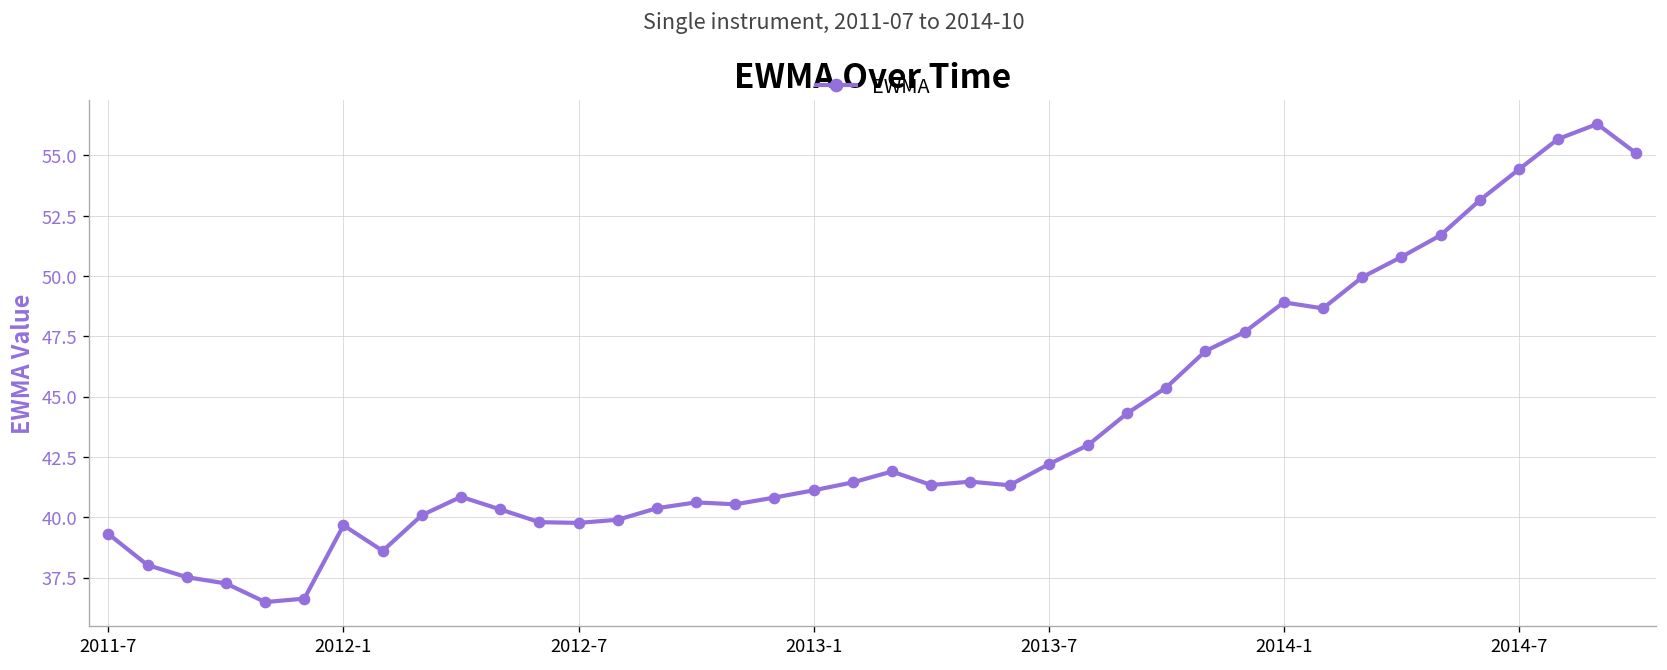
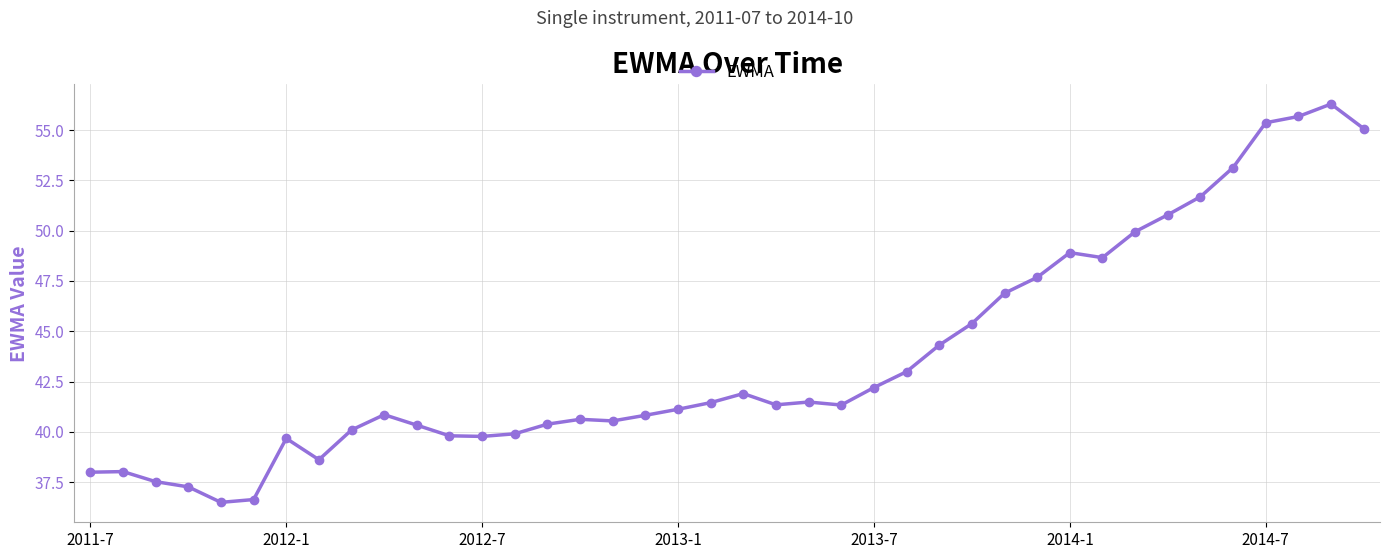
  {
-   "2011-7": 39.3,
+   "2011-7": 38.0,
    "2012-1": 39.7,
    "2012-7": 39.8,
    "2013-1": 41.1,
    "2013-7": 42.2,
    "2014-1": 48.9,
-   "2014-7": 54.4
+   "2014-7": 55.4
  }
